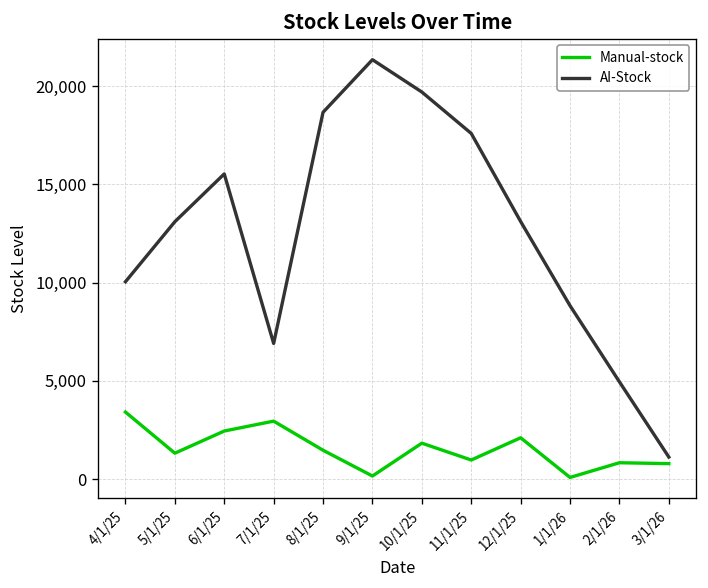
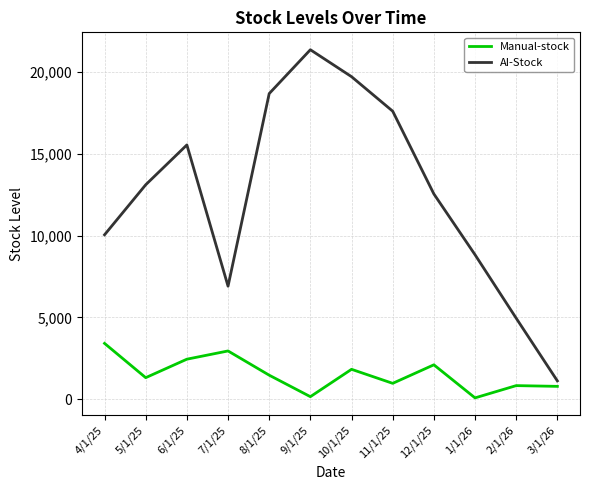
  {
    "Manual-stock": {
      "4/1/25": "3,400",
      "5/1/25": "1,300",
      "6/1/25": "2,500",
      "7/1/25": "3,000",
      "8/1/25": "1,500",
      "9/1/25": "200",
      "10/1/25": "1,800",
      "11/1/25": "1,000",
      "12/1/25": "2,100",
      "1/1/26": "100",
      "2/1/26": "800",
      "3/1/26": "800"
    },
    "AI-Stock": {
      "4/1/25": "10,000",
      "5/1/25": "13,100",
      "6/1/25": "15,500",
      "7/1/25": "6,900",
      "8/1/25": "18,700",
      "9/1/25": "21,300",
      "10/1/25": "19,700",
      "11/1/25": "17,600",
-     "12/1/25": "13,100",
+     "12/1/25": "12,500",
      "1/1/26": "8,800",
      "2/1/26": "5,000",
      "3/1/26": "1,100"
    }
  }
